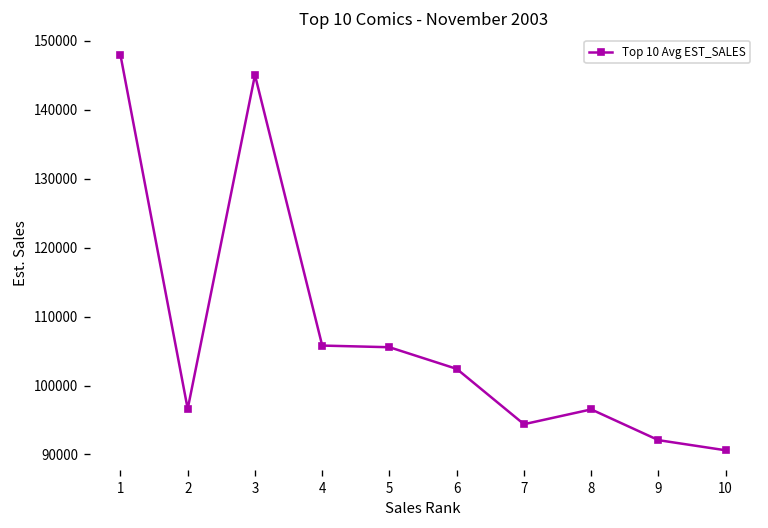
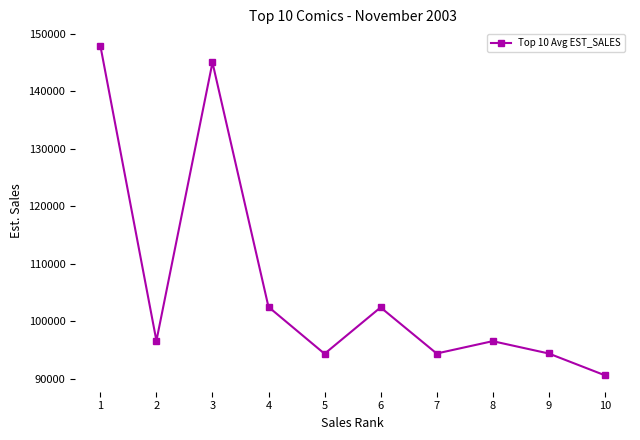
  {
    "1": 148000,
    "2": 97000,
    "3": 145000,
-   "4": 106000,
-   "5": 106000,
+   "4": 102000,
+   "5": 94000,
    "6": 102000,
    "7": 94000,
    "8": 97000,
-   "9": 92000,
+   "9": 94000,
    "10": 91000
  }
